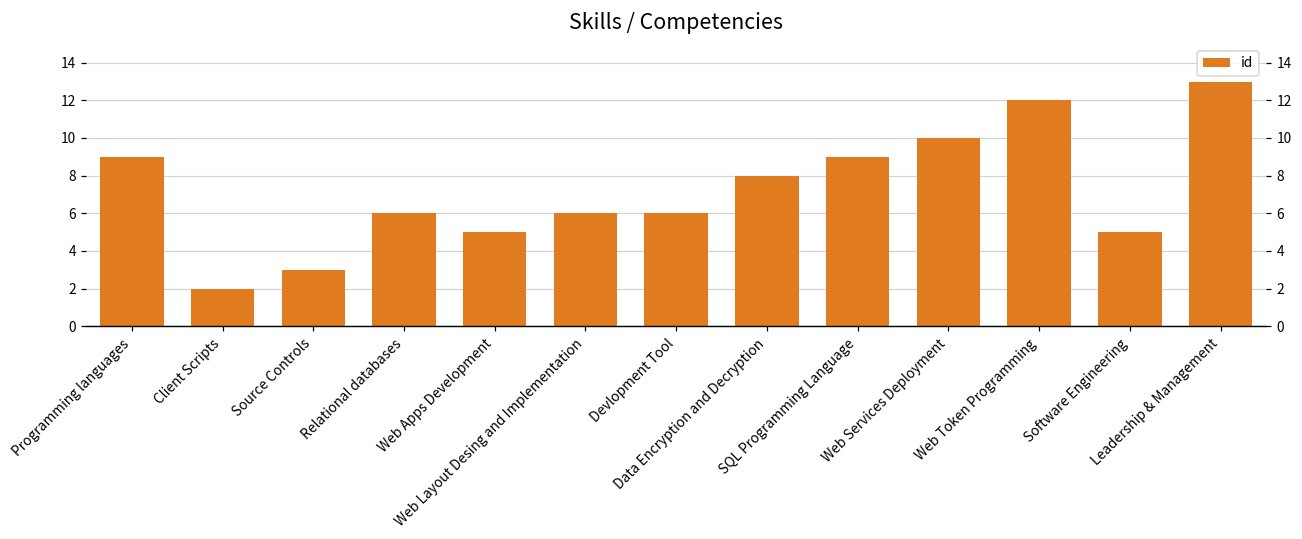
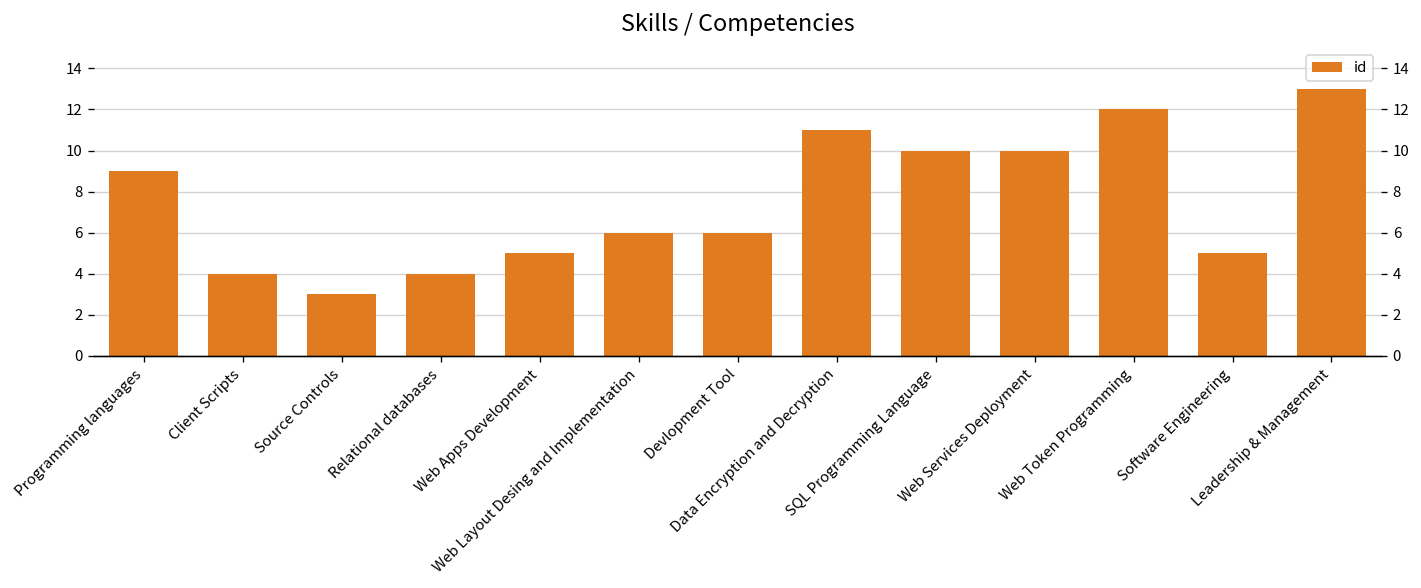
  {
    "Programming languages": 9,
-   "Client Scripts": 2,
+   "Client Scripts": 4,
    "Source Controls": 3,
-   "Relational databases": 6,
+   "Relational databases": 4,
    "Web Apps Development": 5,
    "Web Layout Desing and Implementation": 6,
    "Devlopment Tool": 6,
-   "Data Encryption and Decryption": 8,
-   "SQL Programming Language": 9,
+   "Data Encryption and Decryption": 11,
+   "SQL Programming Language": 10,
    "Web Services Deployment": 10,
    "Web Token Programming": 12,
    "Software Engineering": 5,
    "Leadership & Management": 13
  }
